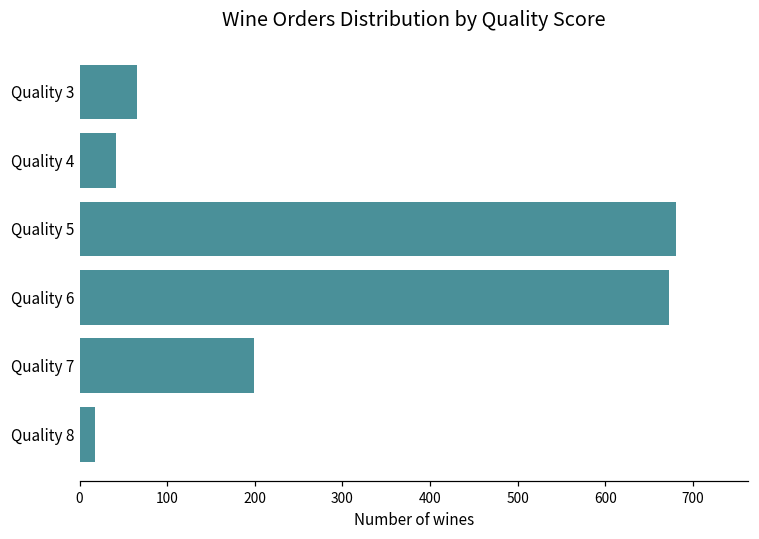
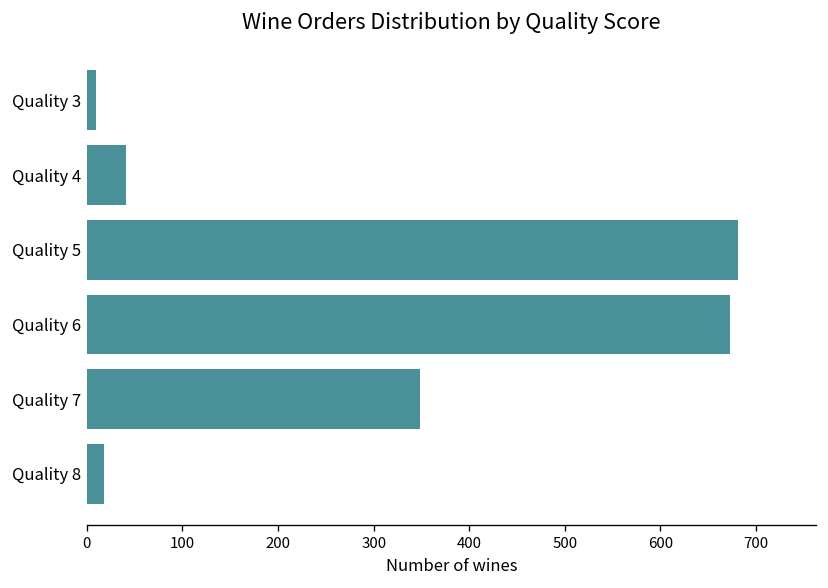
  {
-   "Quality 3": 70,
+   "Quality 3": 10,
    "Quality 4": 40,
    "Quality 5": 680,
    "Quality 6": 670,
-   "Quality 7": 200,
+   "Quality 7": 350,
    "Quality 8": 20
  }
